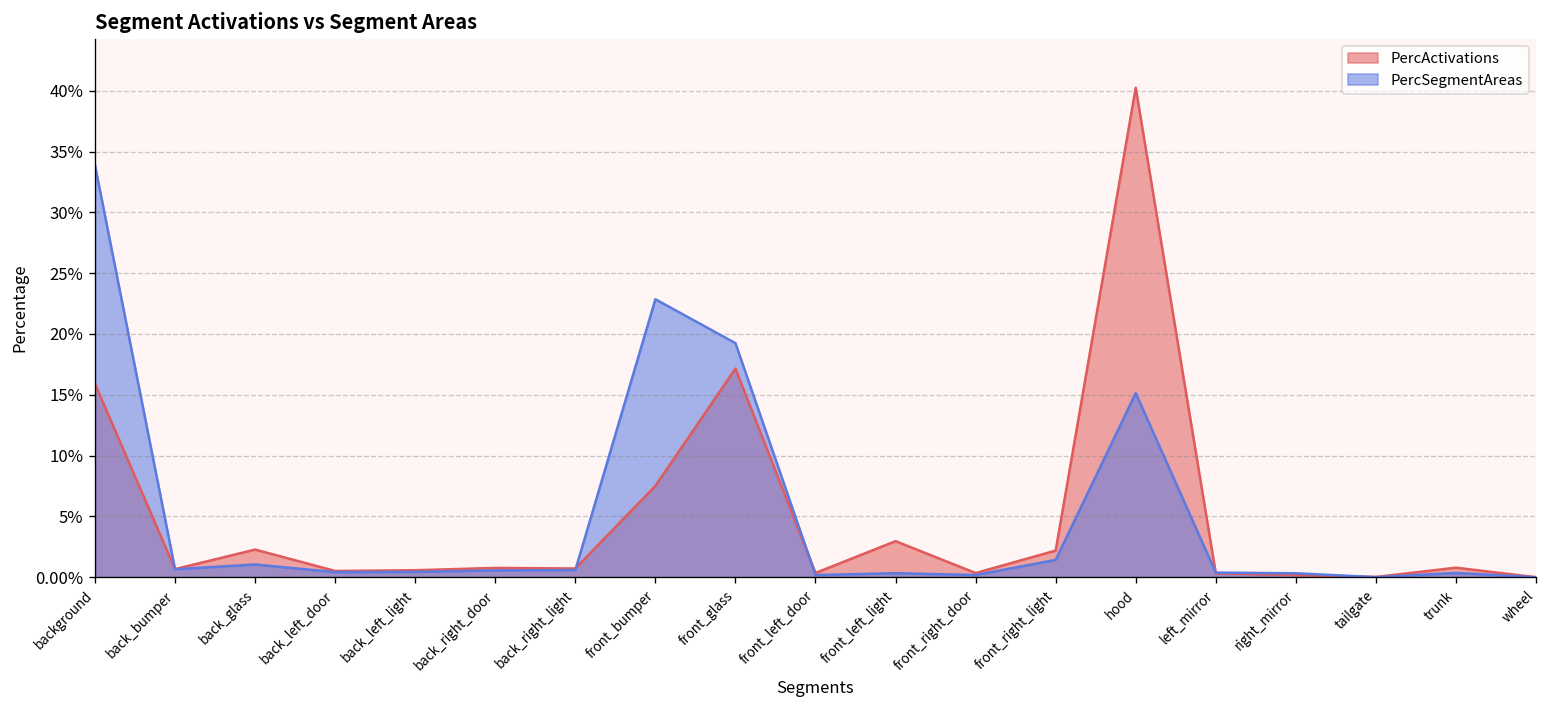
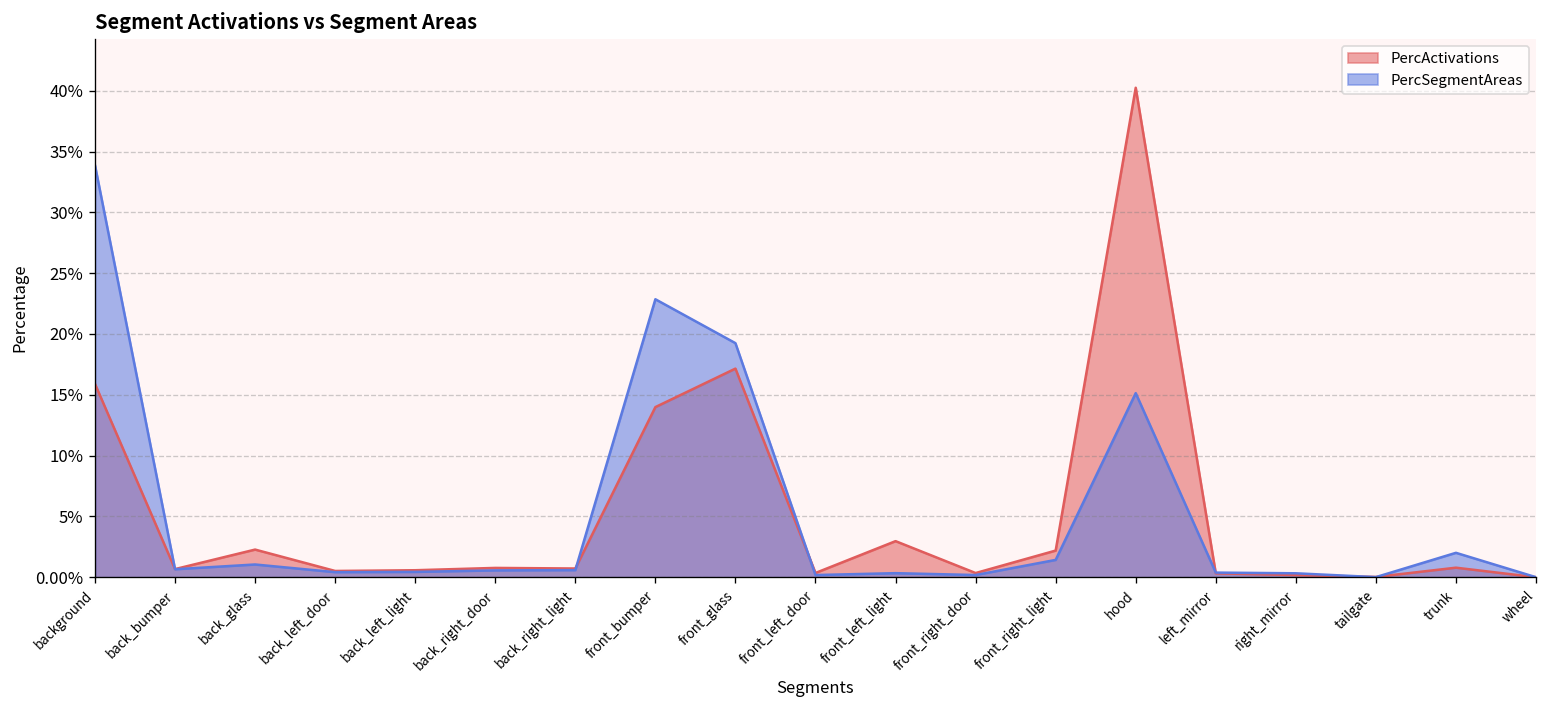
  {
    "PercActivations": {
      "background": "15.9%",
      "back_glass": "2.3%",
-     "front_bumper": "7.5%",
+     "front_bumper": "14.0%",
      "front_glass": "17.2%",
      "front_left_light": "3.0%",
      "front_right_light": "2.2%",
      "hood": "40.2%",
      "trunk": "0.8%"
    },
    "PercSegmentAreas": {
      "background": "33.9%",
      "back_glass": "1.1%",
      "front_bumper": "22.9%",
      "front_glass": "19.2%",
      "front_left_light": "0.3%",
      "front_right_light": "1.4%",
      "hood": "15.1%",
-     "trunk": "0.4%"
+     "trunk": "2.0%"
    }
  }
